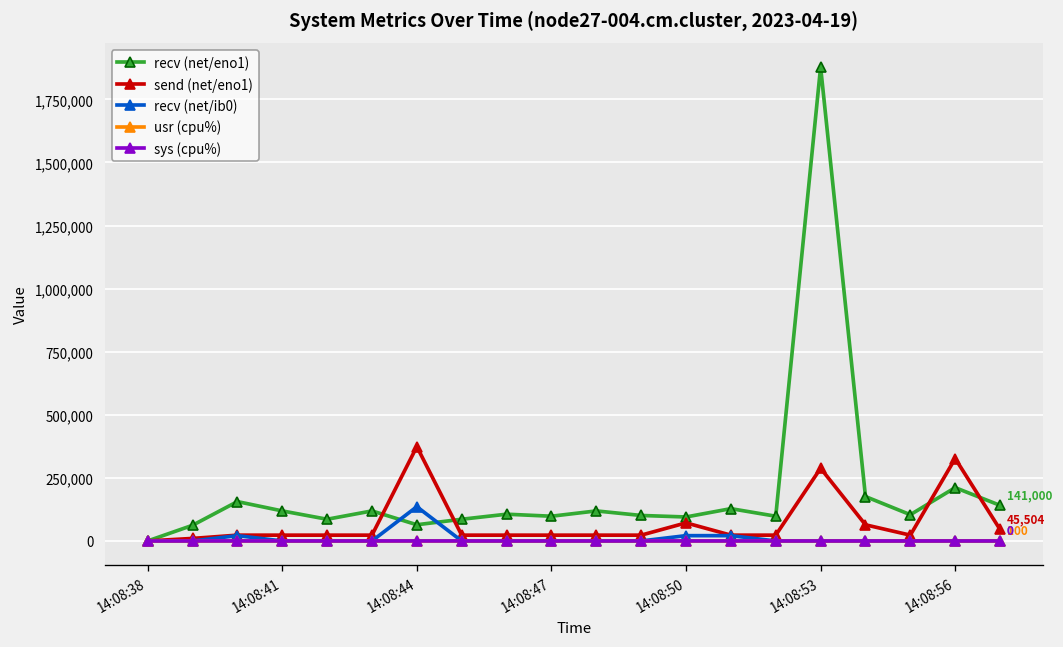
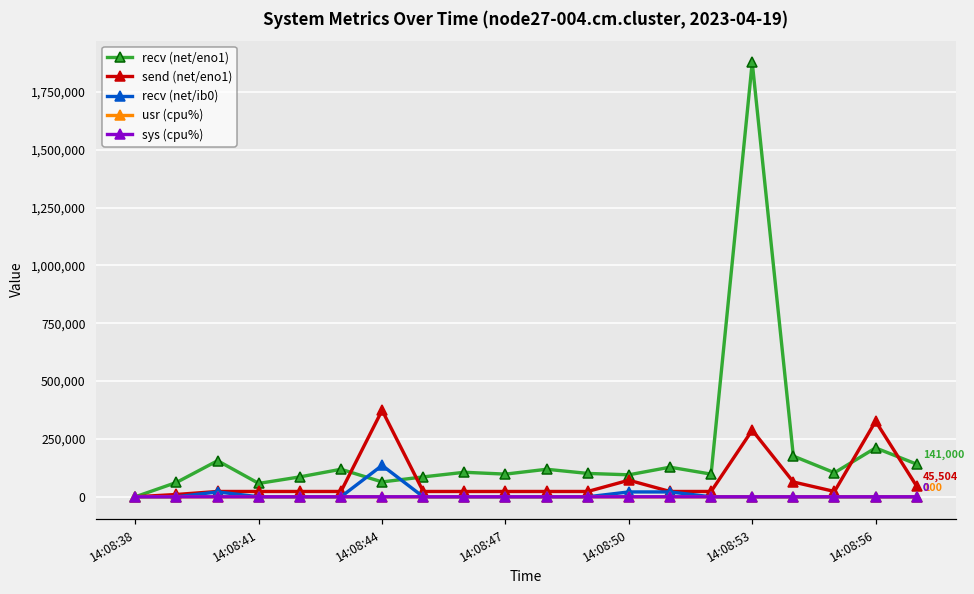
  {
    "recv (net/eno1)": {
-     "14:08:41": "120,000",
+     "14:08:41": "60,000",
      "14:08:44": "60,000",
      "14:08:47": "100,000",
      "14:08:50": "100,000",
      "14:08:53": "1,880,000",
      "14:08:56": "210,000"
    },
    "send (net/eno1)": {
      "14:08:41": "20,000",
      "14:08:44": "370,000",
      "14:08:47": "20,000",
      "14:08:50": "70,000",
      "14:08:53": "290,000",
      "14:08:56": "330,000"
    },
    "recv (net/ib0)": {
      "14:08:44": "140,000",
      "14:08:50": "20,000"
    },
    "sys (cpu%)": {
      "14:08:44": "0",
      "14:08:50": "0"
    }
  }
